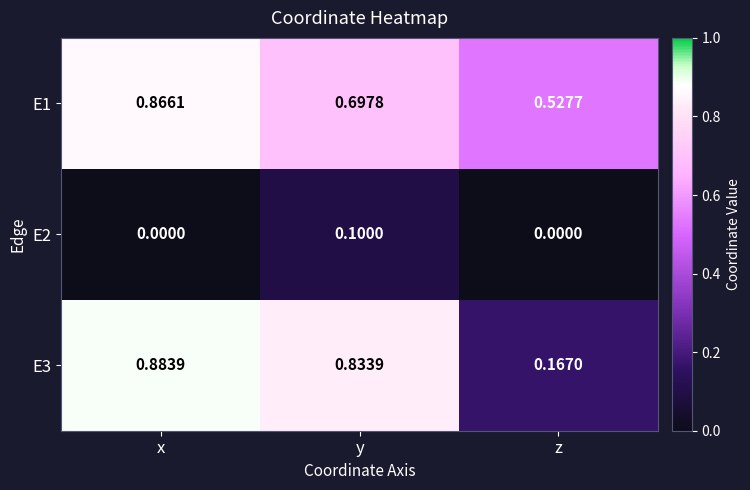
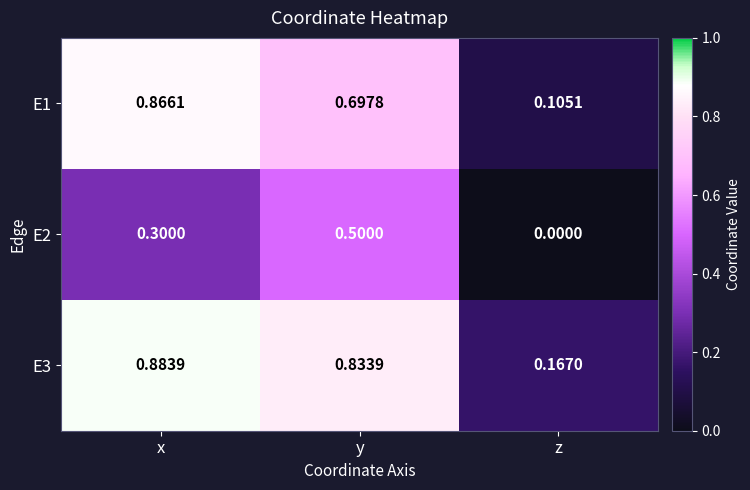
  {
    "E1": {
      "x": 0.8661,
      "y": 0.6978,
-     "z": 0.5277
+     "z": 0.1051
    },
    "E2": {
-     "x": 0.0000,
-     "y": 0.1000,
+     "x": 0.3000,
+     "y": 0.5000,
      "z": 0.0000
    },
    "E3": {
      "x": 0.8839,
      "y": 0.8339,
      "z": 0.1670
    }
  }
